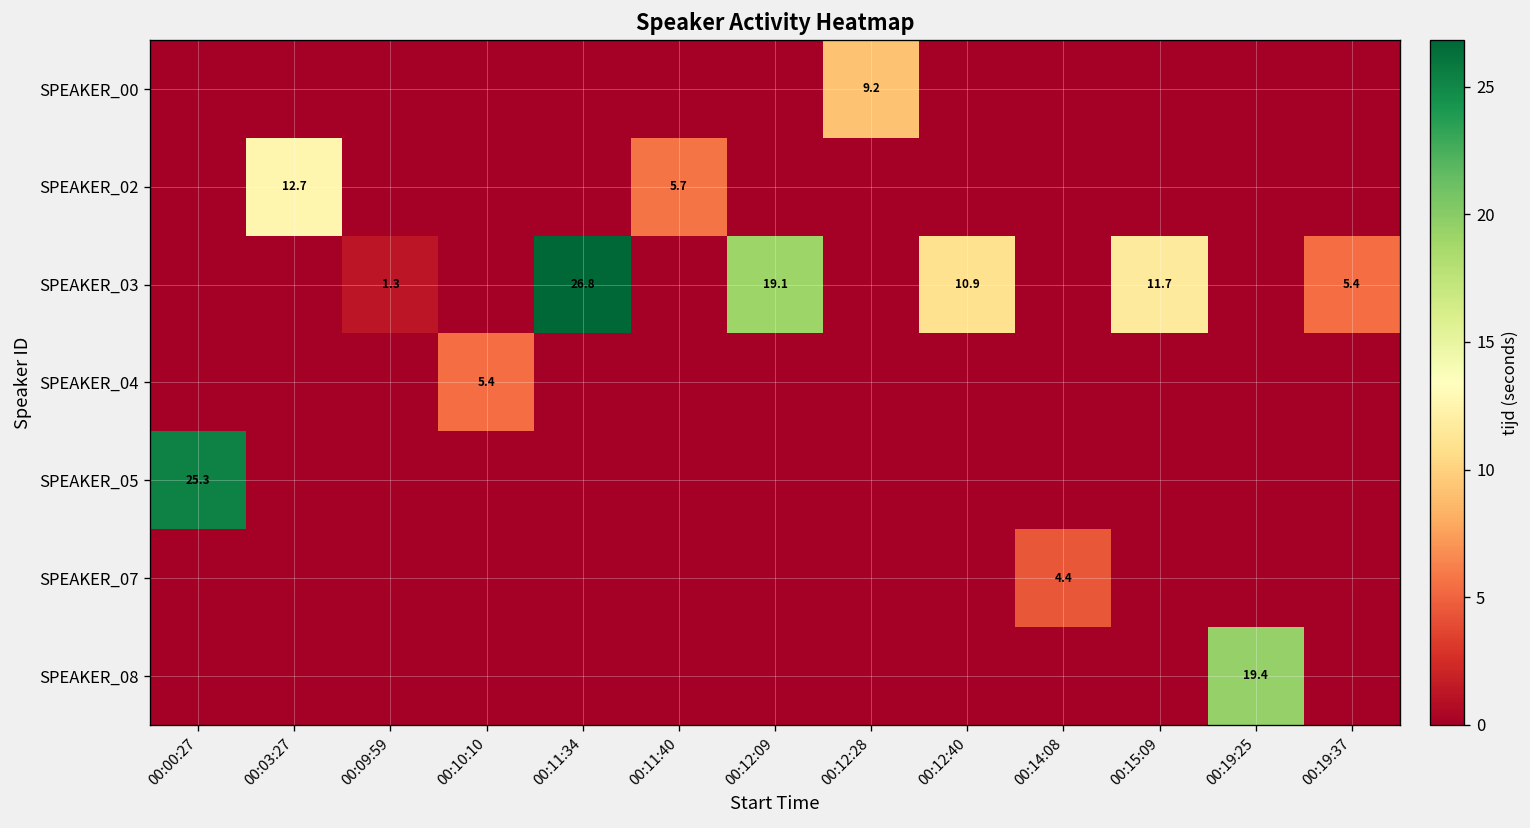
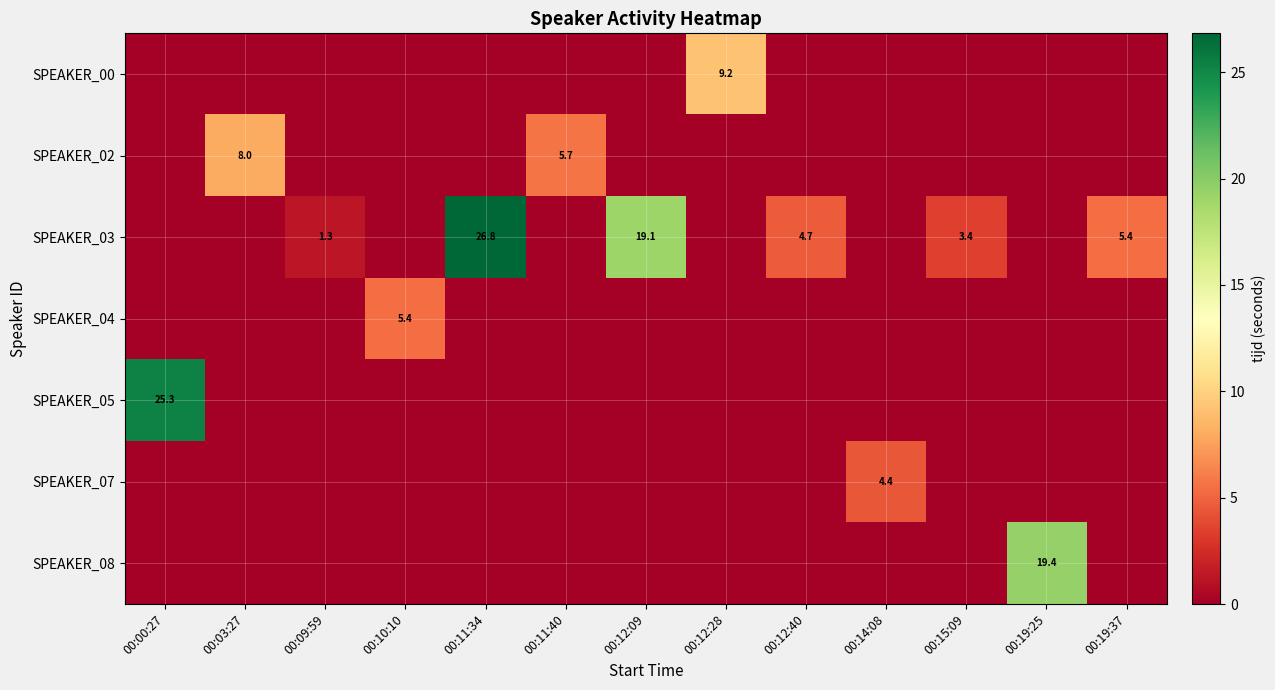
  {
    "SPEAKER_00": {
      "00:12:28": 9.2
    },
    "SPEAKER_02": {
-     "00:03:27": 12.7,
+     "00:03:27": 8.0,
      "00:11:40": 5.7
    },
    "SPEAKER_03": {
      "00:09:59": 1.3,
      "00:11:34": 26.8,
      "00:12:09": 19.1,
-     "00:12:40": 10.9,
-     "00:15:09": 11.7,
+     "00:12:40": 4.7,
+     "00:15:09": 3.4,
      "00:19:37": 5.4
    },
    "SPEAKER_04": {
      "00:10:10": 5.4
    },
    "SPEAKER_05": {
      "00:00:27": 25.3
    },
    "SPEAKER_07": {
      "00:14:08": 4.4
    },
    "SPEAKER_08": {
      "00:19:25": 19.4
    }
  }
